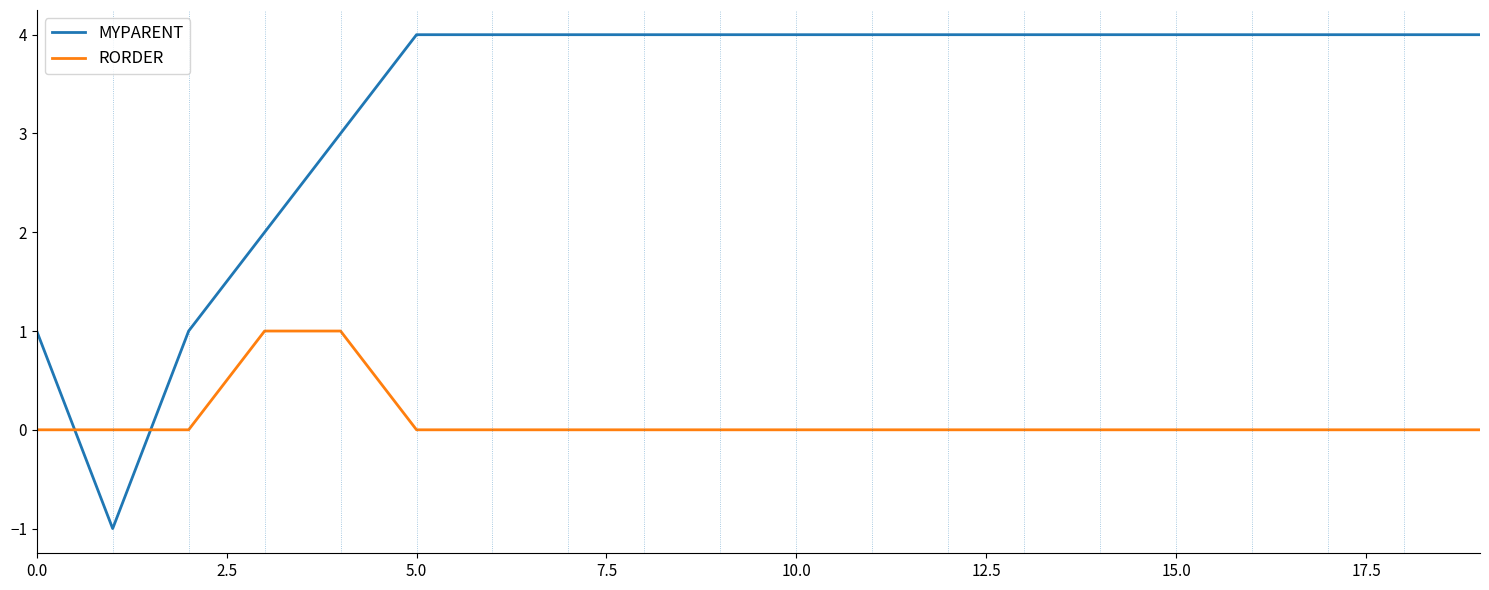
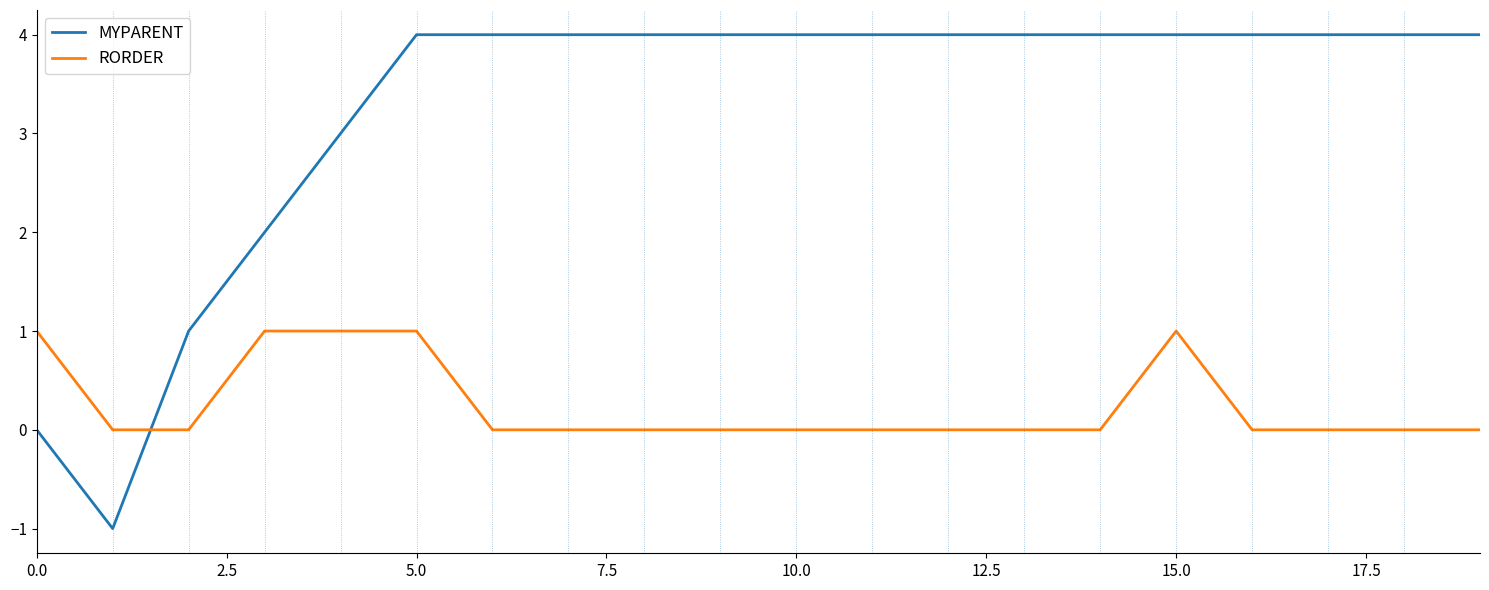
  {
    "MYPARENT": {
-     "0.0": 1,
+     "0.0": 0,
      "5.0": 4,
      "10.0": 4,
      "15.0": 4
    },
    "RORDER": {
-     "0.0": 0,
-     "5.0": 0,
+     "0.0": 1,
+     "5.0": 1,
      "10.0": 0,
-     "15.0": 0
+     "15.0": 1
    }
  }
